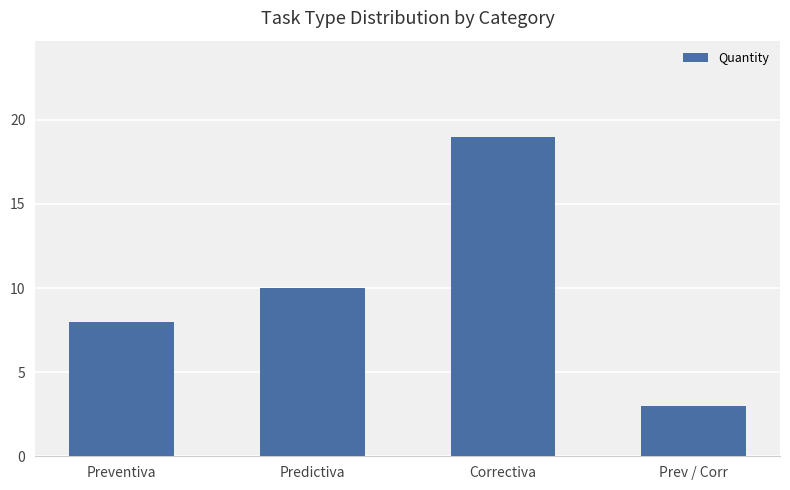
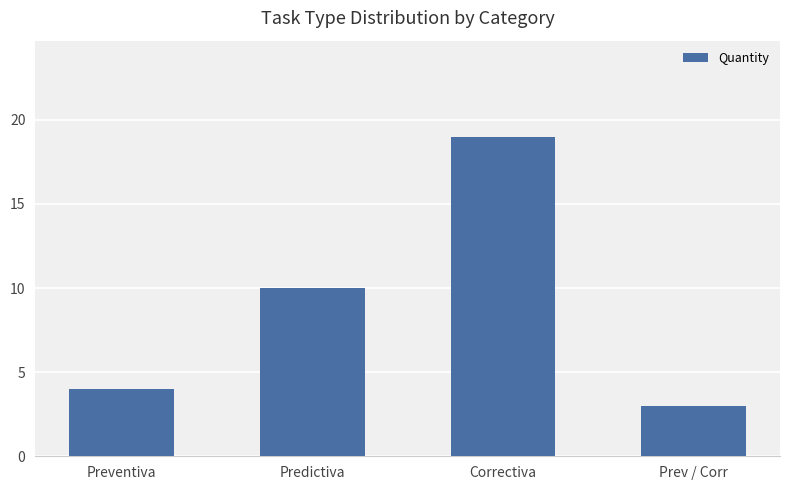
  {
-   "Preventiva": 8,
+   "Preventiva": 4,
    "Predictiva": 10,
    "Correctiva": 19,
    "Prev / Corr": 3
  }
